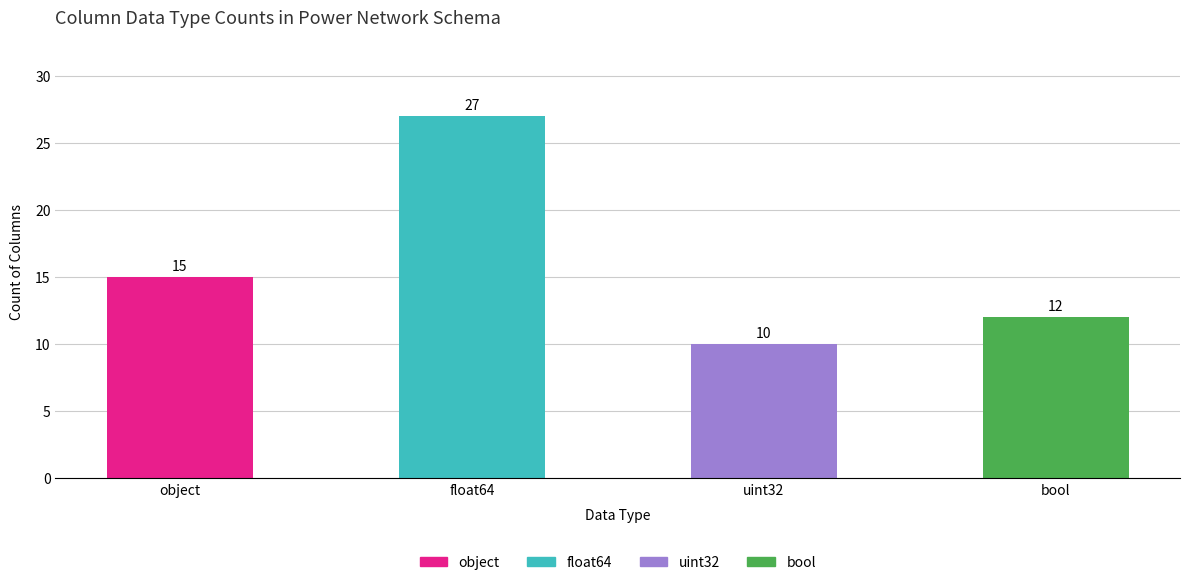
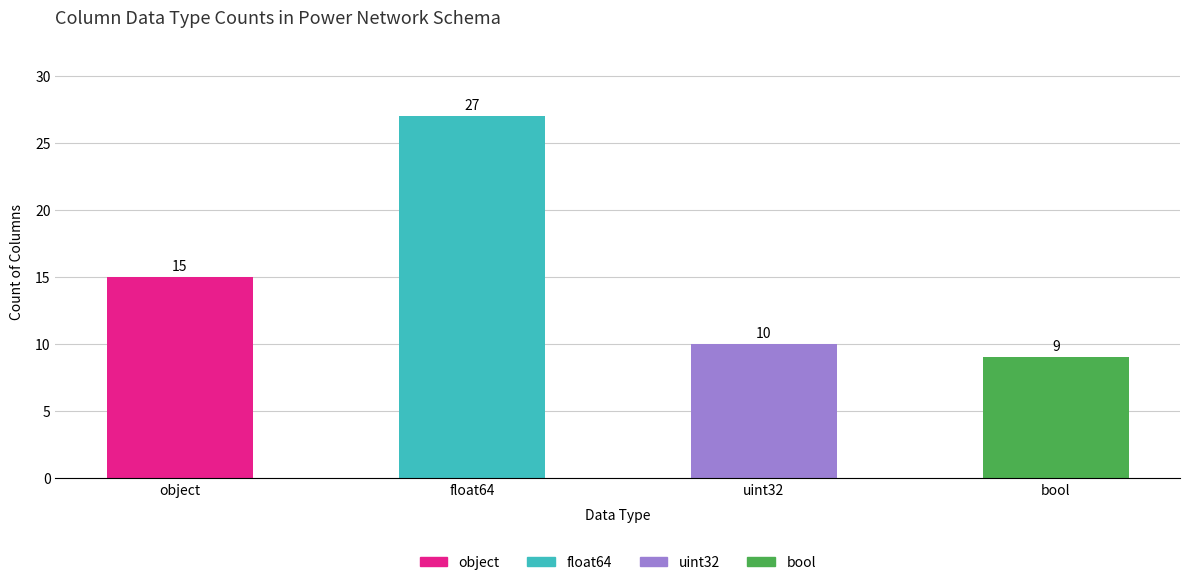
  {
    "object": 15,
    "float64": 27,
    "uint32": 10,
-   "bool": 12
+   "bool": 9
  }
